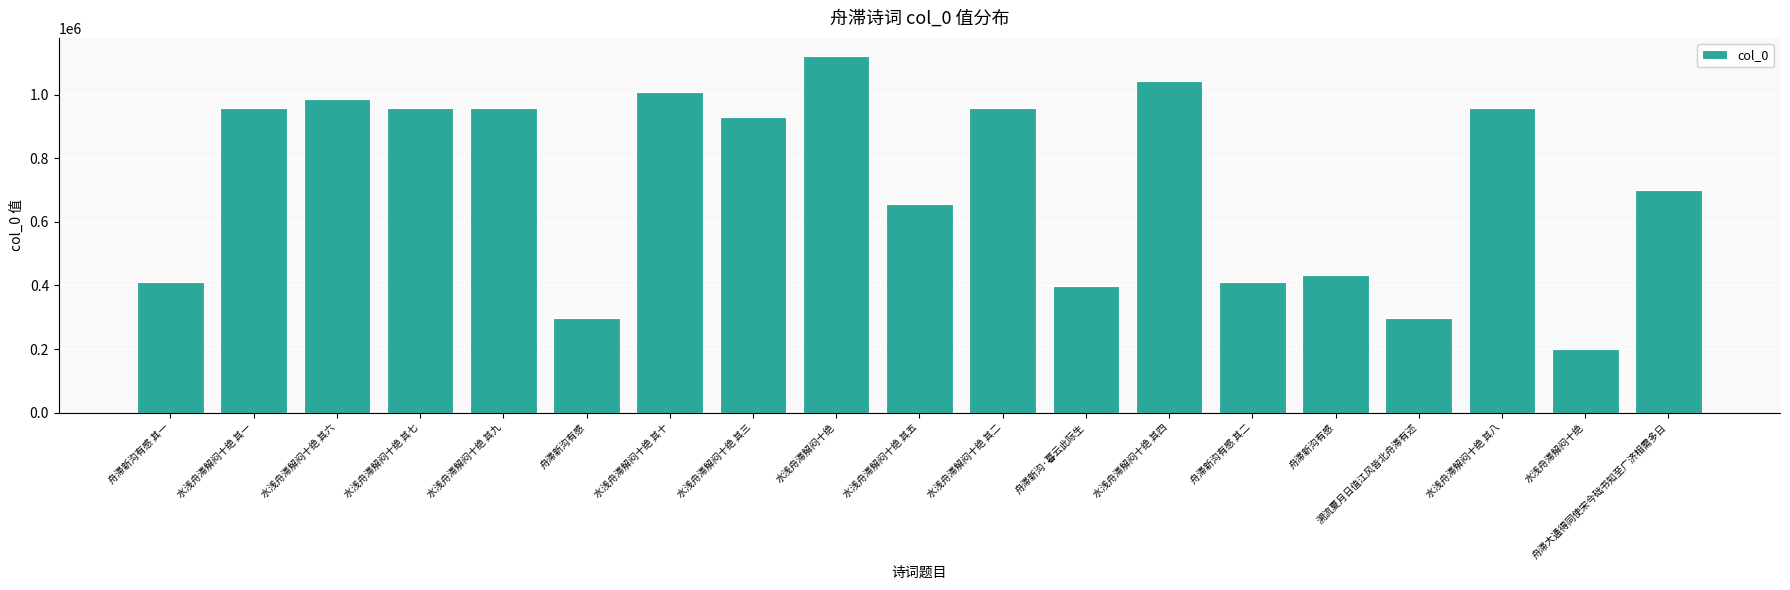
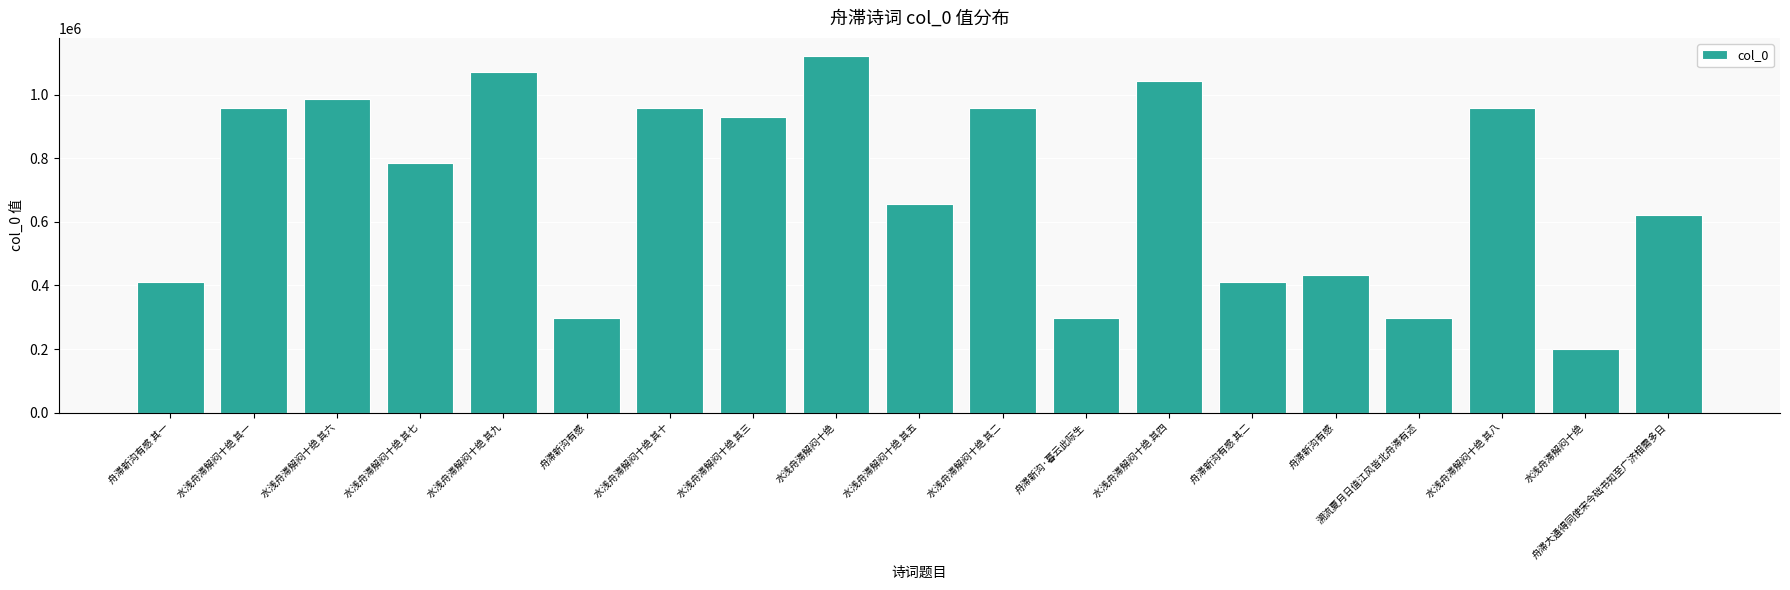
  {
    "舟滞新沟有感 其一": 410000,
    "水浅舟滞解闷十绝 其一": 960000,
    "水浅舟滞解闷十绝 其六": 990000,
-   "水浅舟滞解闷十绝 其七": 960000,
-   "水浅舟滞解闷十绝 其九": 960000,
-   "水浅舟滞解闷十绝 其十": 1010000,
+   "水浅舟滞解闷十绝 其七": 790000,
+   "水浅舟滞解闷十绝 其九": 1070000,
+   "水浅舟滞解闷十绝 其十": 960000,
    "水浅舟滞解闷十绝 其三": 930000,
    "水浅舟滞解闷十绝 其五": 660000,
    "水浅舟滞解闷十绝 其二": 960000,
-   "舟滞新沟·暮云此际生": 400000,
+   "舟滞新沟·暮云此际生": 300000,
    "水浅舟滞解闷十绝 其四": 1040000,
    "舟滞新沟有感 其二": 410000,
    "溯流夏月日值江风皆北舟滞有述": 300000,
    "水浅舟滞解闷十绝 其八": 960000,
-   "舟滞大通得同使宋今础书知至广济相需多日": 700000
+   "舟滞大通得同使宋今础书知至广济相需多日": 620000
  }
